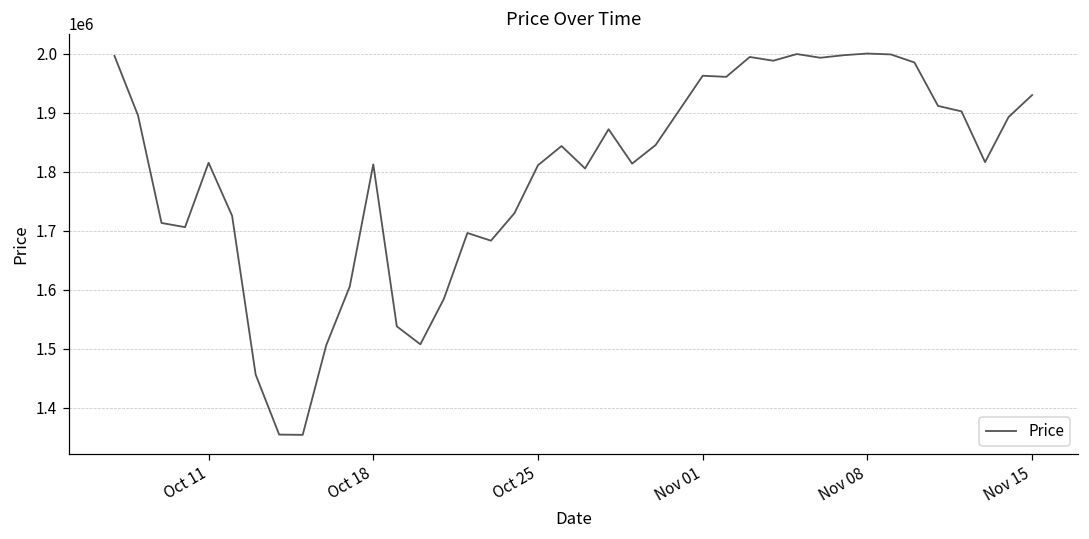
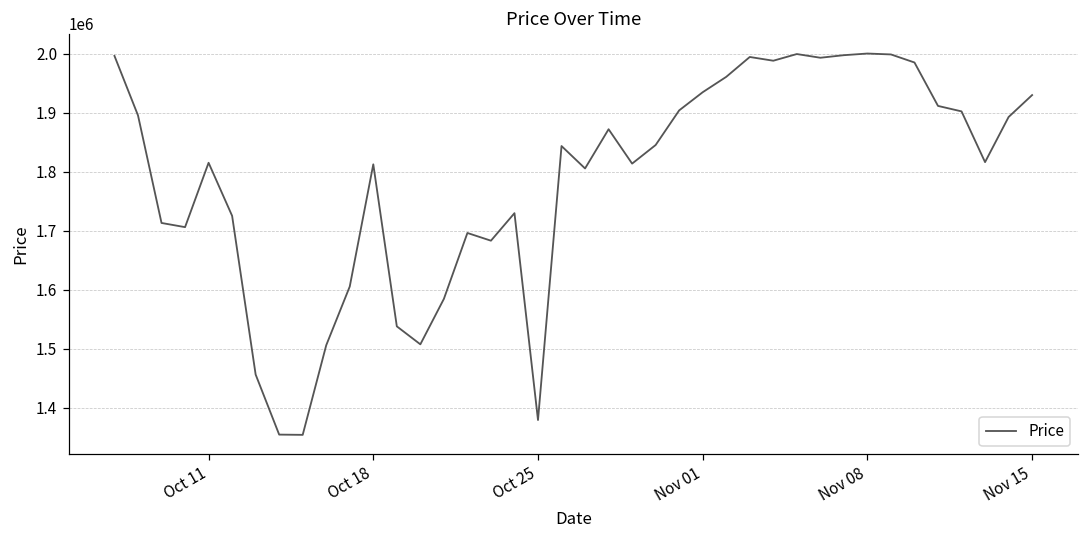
  {
    "Oct 11": 1810000,
    "Oct 18": 1810000,
-   "Oct 25": 1810000,
-   "Nov 01": 1960000,
+   "Oct 25": 1380000,
+   "Nov 01": 1930000,
    "Nov 08": 2000000,
    "Nov 15": 1930000
  }
